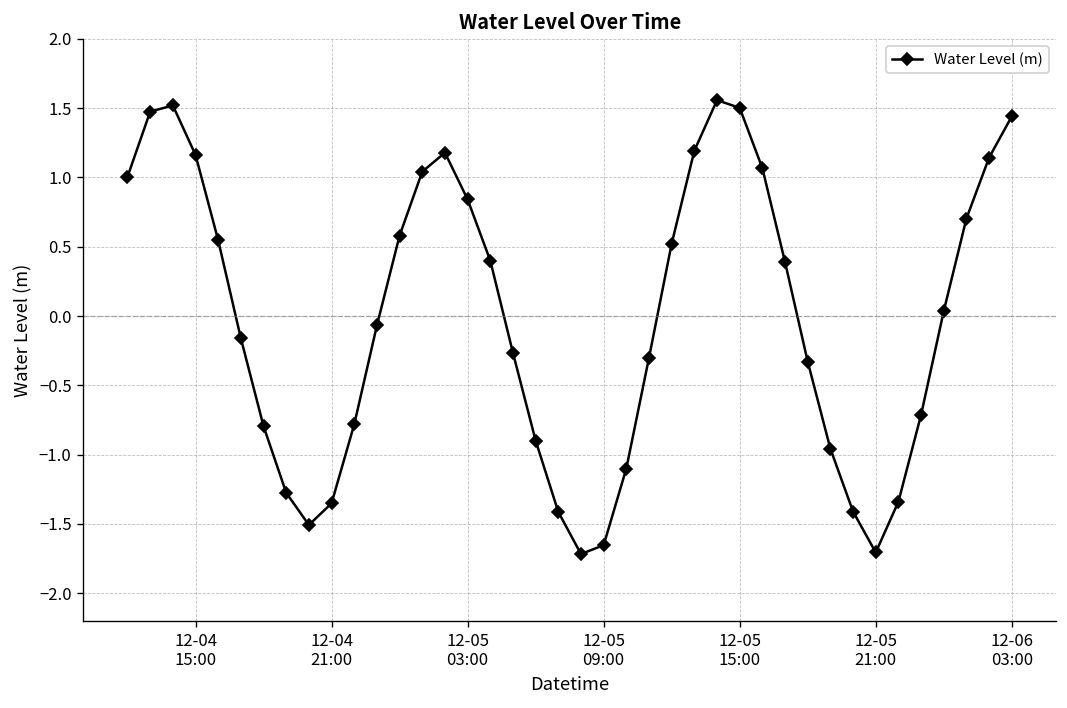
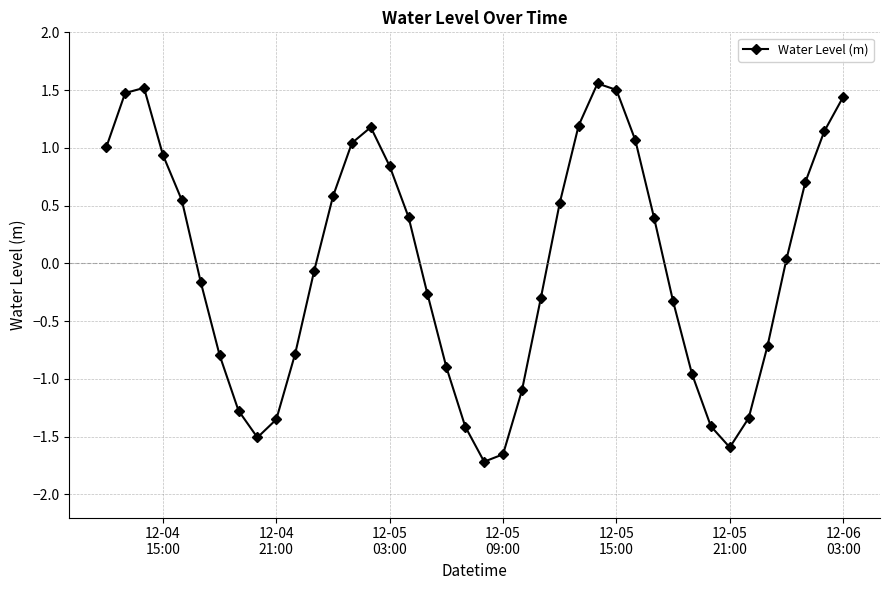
  {
-   "12-04 15:00": 1.16,
+   "12-04 15:00": 0.94,
    "12-04 21:00": -1.35,
    "12-05 03:00": 0.84,
    "12-05 09:00": -1.65,
    "12-05 15:00": 1.50,
-   "12-05 21:00": -1.71,
+   "12-05 21:00": -1.59,
    "12-06 03:00": 1.44
  }
